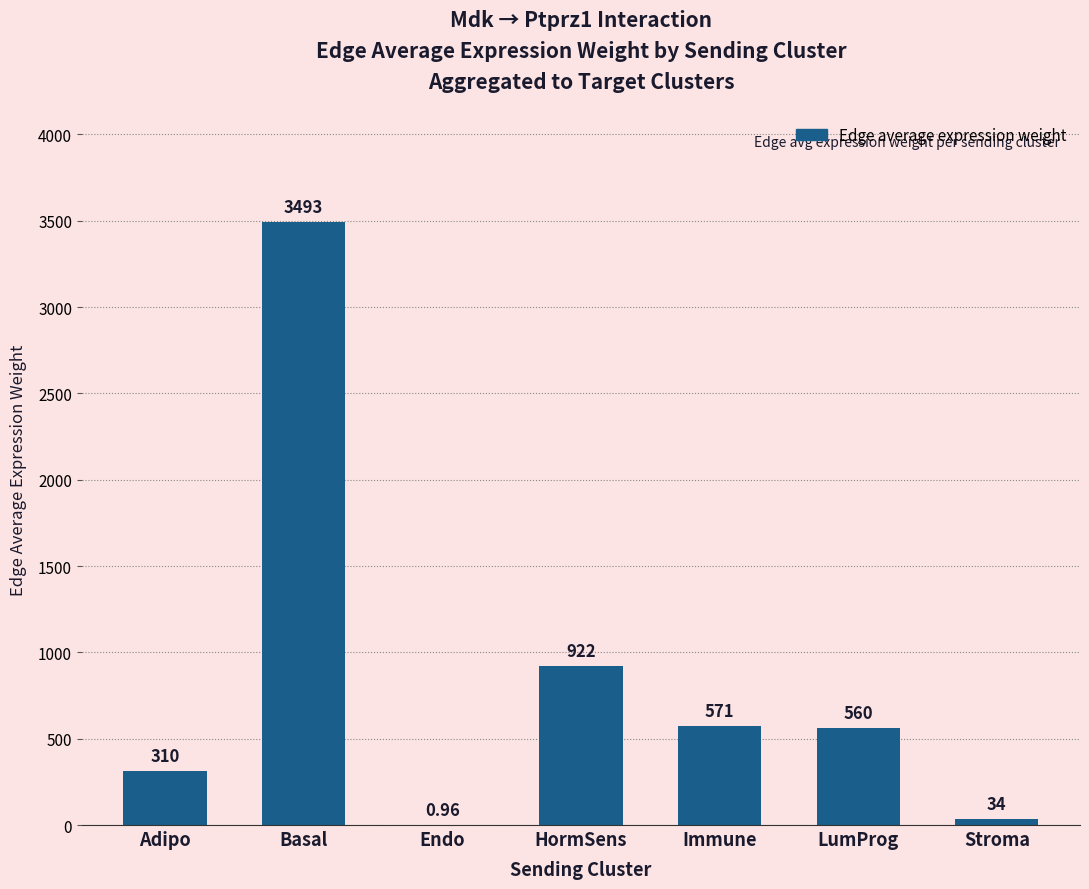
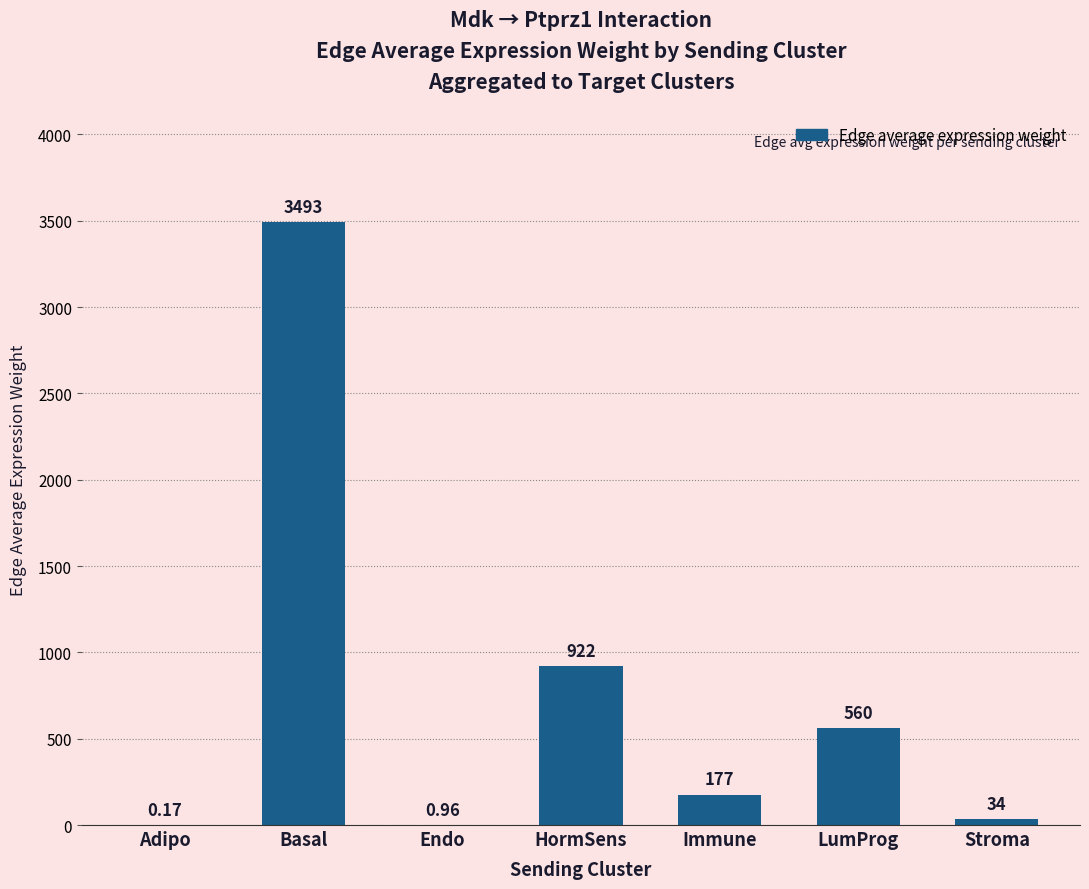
  {
-   "Adipo": 310,
+   "Adipo": 0.17,
    "Basal": 3493,
    "Endo": 0.96,
    "HormSens": 922,
-   "Immune": 571,
+   "Immune": 177,
    "LumProg": 560,
    "Stroma": 34
  }
